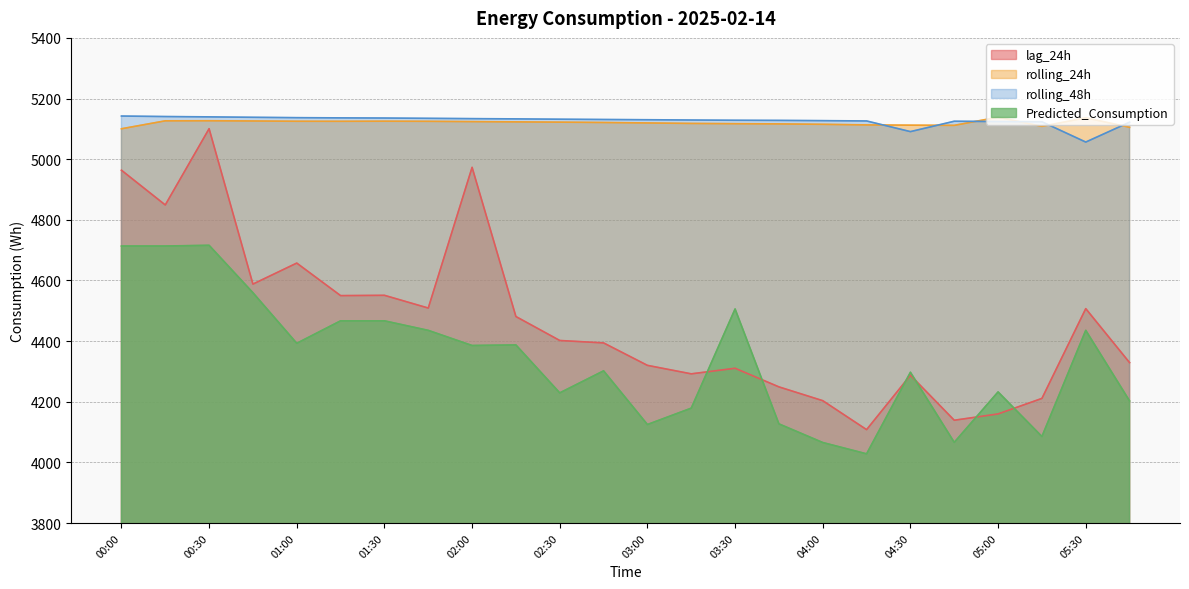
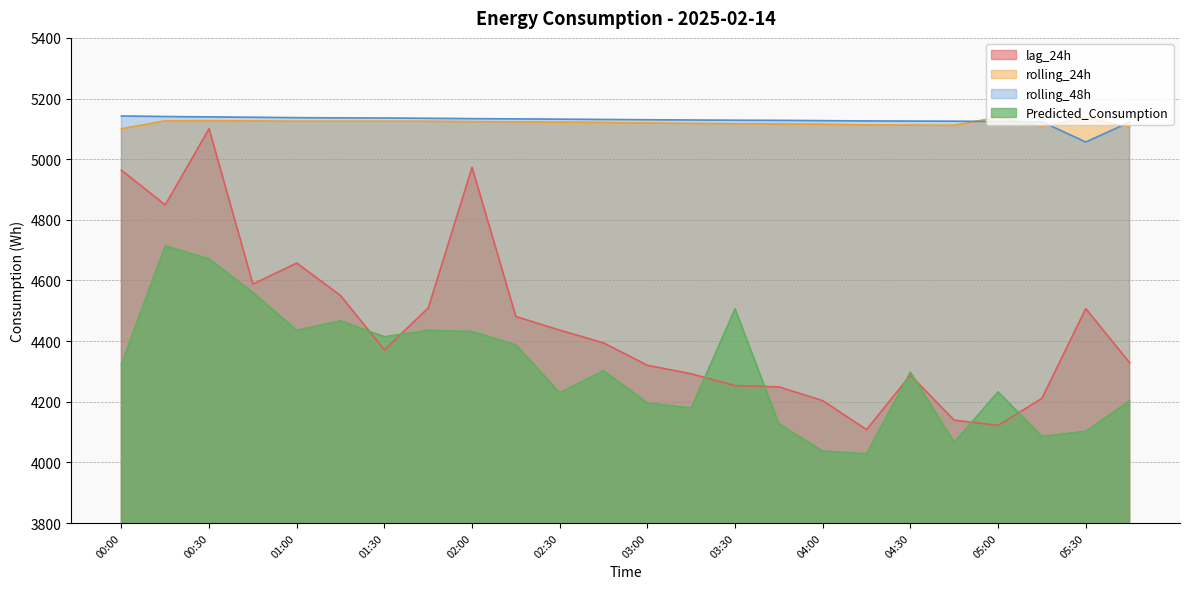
  {
    "lag_24h": {
      "00:00": 4960,
      "00:30": 5100,
      "01:00": 4660,
-     "01:30": 4550,
+     "01:30": 4370,
      "02:00": 4970,
-     "02:30": 4400,
+     "02:30": 4440,
      "03:00": 4320,
-     "03:30": 4310,
+     "03:30": 4250,
      "04:00": 4200,
      "04:30": 4290,
-     "05:00": 4160,
+     "05:00": 4120,
      "05:30": 4510
    },
    "rolling_24h": {
      "00:00": 5100,
      "00:30": 5130,
      "01:00": 5130,
      "01:30": 5130,
      "02:00": 5120,
      "02:30": 5120,
      "03:00": 5120,
      "03:30": 5120,
      "04:00": 5110,
      "04:30": 5110
    },
    "rolling_48h": {
      "00:00": 5140,
      "00:30": 5140,
      "01:00": 5140,
      "01:30": 5140,
      "02:00": 5130,
      "02:30": 5130,
      "03:00": 5130,
      "03:30": 5130,
      "04:00": 5130,
-     "04:30": 5090,
+     "04:30": 5130,
      "05:30": 5060
    },
    "Predicted_Consumption": {
-     "00:00": 4710,
-     "00:30": 4720,
-     "01:00": 4390,
-     "01:30": 4470,
-     "02:00": 4390,
+     "00:00": 4320,
+     "00:30": 4670,
+     "01:00": 4440,
+     "01:30": 4410,
+     "02:00": 4430,
      "02:30": 4230,
-     "03:00": 4120,
+     "03:00": 4200,
      "03:30": 4510,
-     "04:00": 4070,
+     "04:00": 4040,
      "04:30": 4300,
      "05:00": 4230,
-     "05:30": 4440
+     "05:30": 4100
    }
  }
